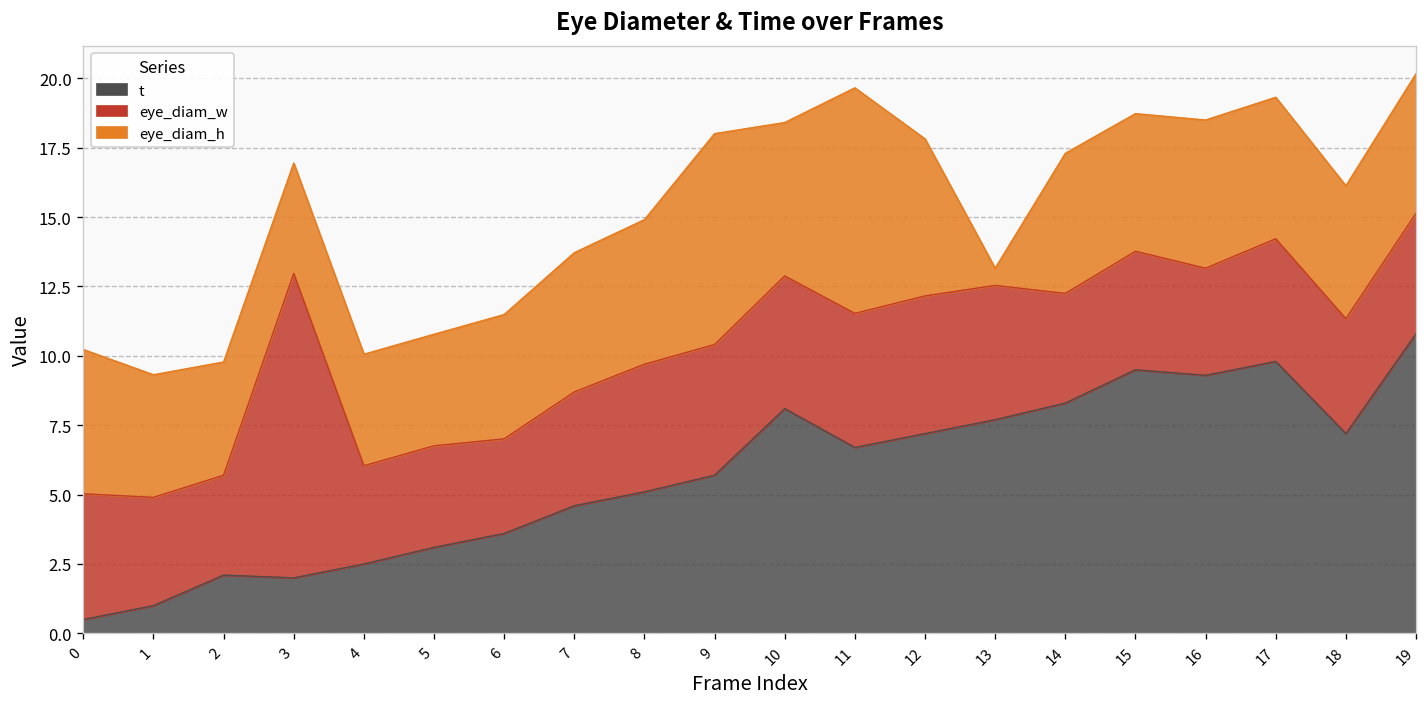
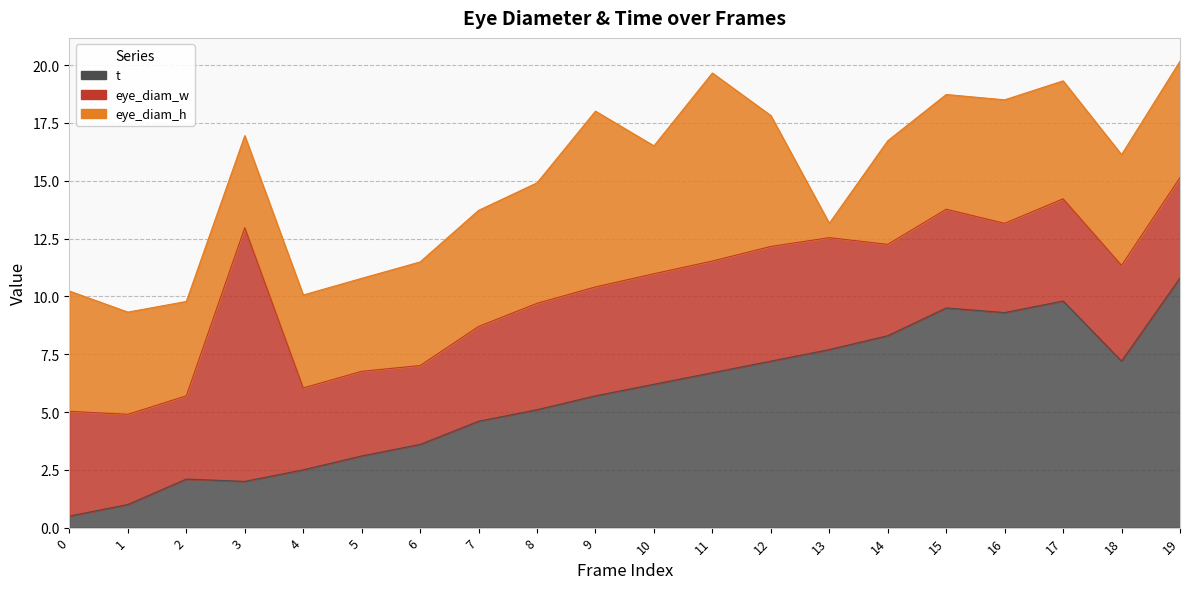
  {
    "t": {
      "0": 0.5,
      "1": 1.0,
      "2": 2.1,
      "3": 2.0,
      "4": 2.5,
      "5": 3.1,
      "6": 3.6,
      "7": 4.6,
      "8": 5.1,
      "9": 5.7,
-     "10": 8.1,
+     "10": 6.2,
      "11": 6.7,
      "12": 7.2,
      "13": 7.7,
      "14": 8.3,
      "15": 9.5,
      "16": 9.3,
      "17": 9.8,
      "18": 7.2,
      "19": 10.8
    },
    "eye_diam_w": {
      "0": 4.5,
      "1": 3.9,
      "2": 3.6,
      "3": 11.0,
      "4": 3.5,
      "5": 3.7,
      "6": 3.4,
      "7": 4.1,
      "8": 4.6,
      "9": 4.7,
      "10": 4.8,
      "11": 4.8,
      "12": 5.0,
      "13": 4.8,
      "14": 3.9,
      "15": 4.3,
      "16": 3.9,
      "17": 4.4,
      "18": 4.1,
      "19": 4.3
    },
    "eye_diam_h": {
      "0": 5.2,
      "1": 4.4,
      "2": 4.1,
      "3": 4.0,
      "4": 4.0,
      "5": 4.0,
      "6": 4.5,
      "7": 5.0,
      "8": 5.2,
      "9": 7.6,
      "10": 5.5,
      "11": 8.1,
      "12": 5.7,
      "13": 0.6,
-     "14": 5.1,
+     "14": 4.5,
      "15": 5.0,
      "16": 5.3,
      "17": 5.1,
      "18": 4.8,
      "19": 5.0
    }
  }
